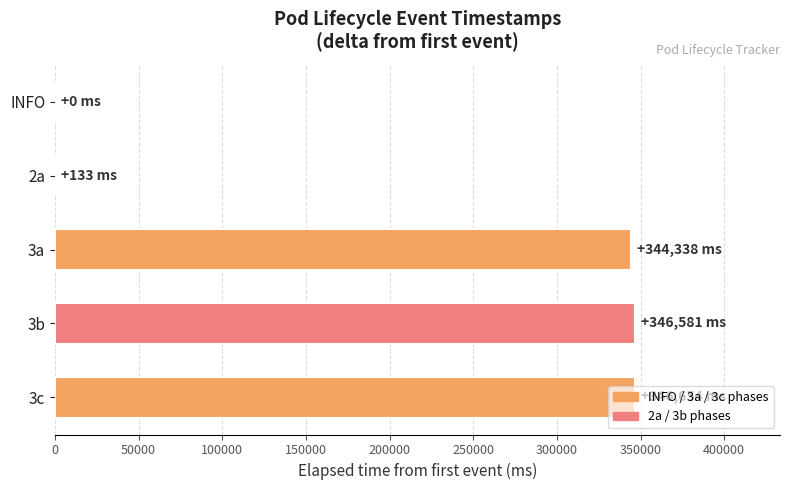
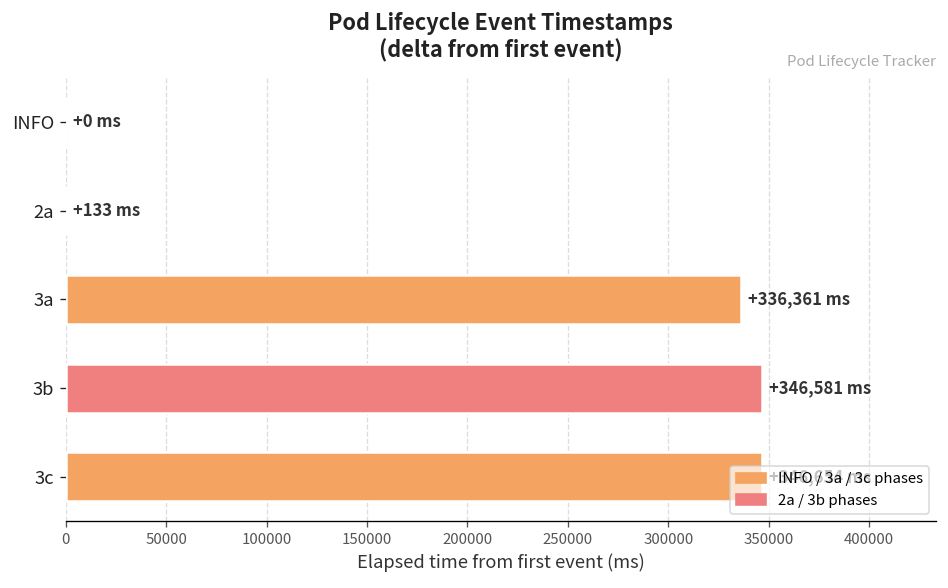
  {
    "INFO": "+0",
    "2a": "+133",
-   "3a": "+344,338",
+   "3a": "+336,361",
    "3b": "+346,581"
  }
